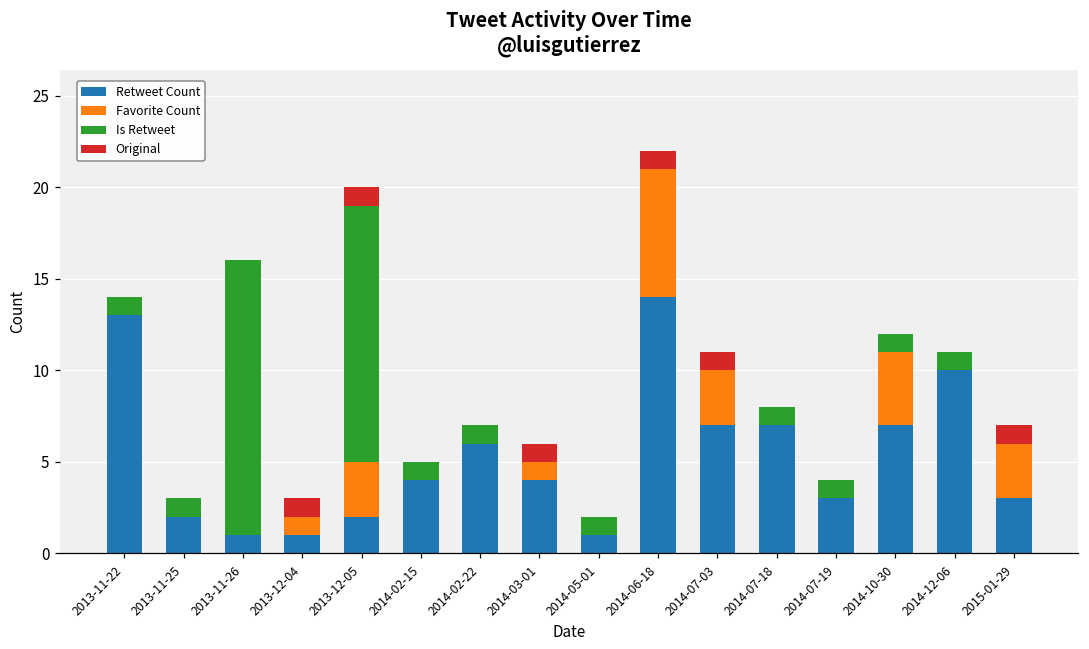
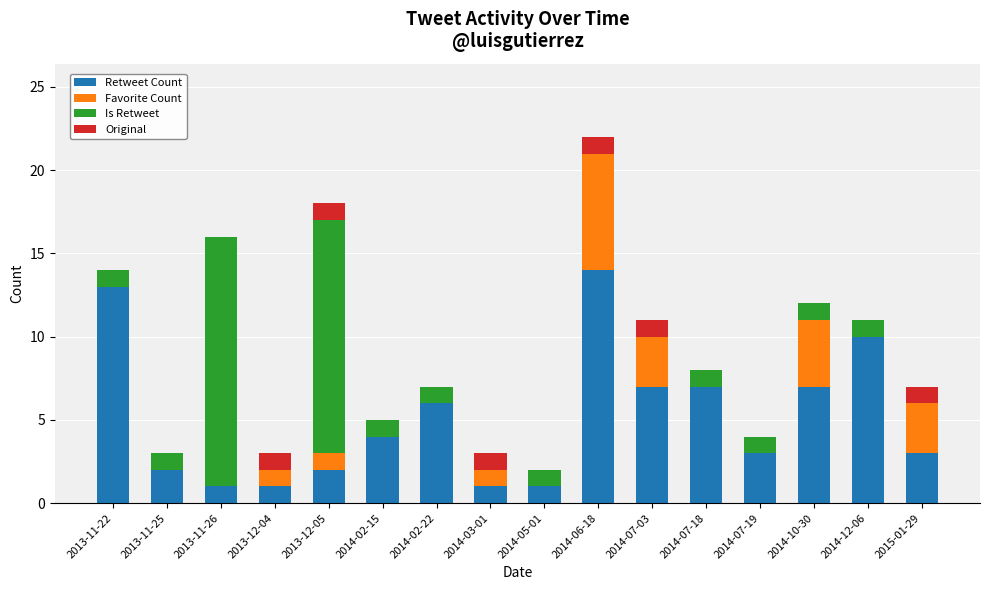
  {
    "Retweet Count": {
      "2013-11-22": 13,
      "2013-11-25": 2,
      "2013-11-26": 1,
      "2013-12-04": 1,
      "2013-12-05": 2,
      "2014-02-15": 4,
      "2014-02-22": 6,
-     "2014-03-01": 4,
+     "2014-03-01": 1,
      "2014-05-01": 1,
      "2014-06-18": 14,
      "2014-07-03": 7,
      "2014-07-18": 7,
      "2014-07-19": 3,
      "2014-10-30": 7,
      "2014-12-06": 10,
      "2015-01-29": 3
    },
    "Favorite Count": {
      "2013-11-22": 0,
      "2013-11-25": 0,
      "2013-11-26": 0,
      "2013-12-04": 1,
-     "2013-12-05": 3,
+     "2013-12-05": 1,
      "2014-02-15": 0,
      "2014-02-22": 0,
      "2014-03-01": 1,
      "2014-05-01": 0,
      "2014-06-18": 7,
      "2014-07-03": 3,
      "2014-07-18": 0,
      "2014-07-19": 0,
      "2014-10-30": 4,
      "2014-12-06": 0,
      "2015-01-29": 3
    },
    "Is Retweet": {
      "2013-11-22": 1,
      "2013-11-25": 1,
      "2013-11-26": 15,
      "2013-12-04": 0,
      "2013-12-05": 14,
      "2014-02-15": 1,
      "2014-02-22": 1,
      "2014-03-01": 0,
      "2014-05-01": 1,
      "2014-06-18": 0,
      "2014-07-03": 0,
      "2014-07-18": 1,
      "2014-07-19": 1,
      "2014-10-30": 1,
      "2014-12-06": 1,
      "2015-01-29": 0
    },
    "Original": {
      "2013-11-22": 0,
      "2013-11-25": 0,
      "2013-11-26": 0,
      "2013-12-04": 1,
      "2013-12-05": 1,
      "2014-02-15": 0,
      "2014-02-22": 0,
      "2014-03-01": 1,
      "2014-05-01": 0,
      "2014-06-18": 1,
      "2014-07-03": 1,
      "2014-07-18": 0,
      "2014-07-19": 0,
      "2014-10-30": 0,
      "2014-12-06": 0,
      "2015-01-29": 1
    }
  }
